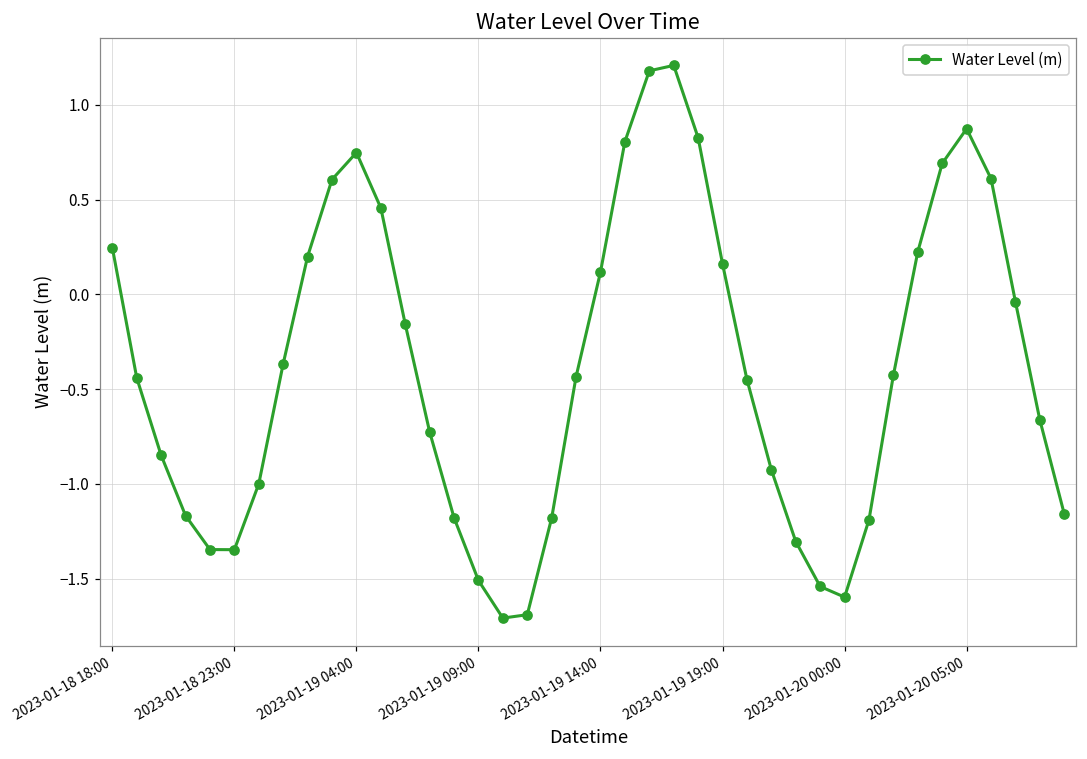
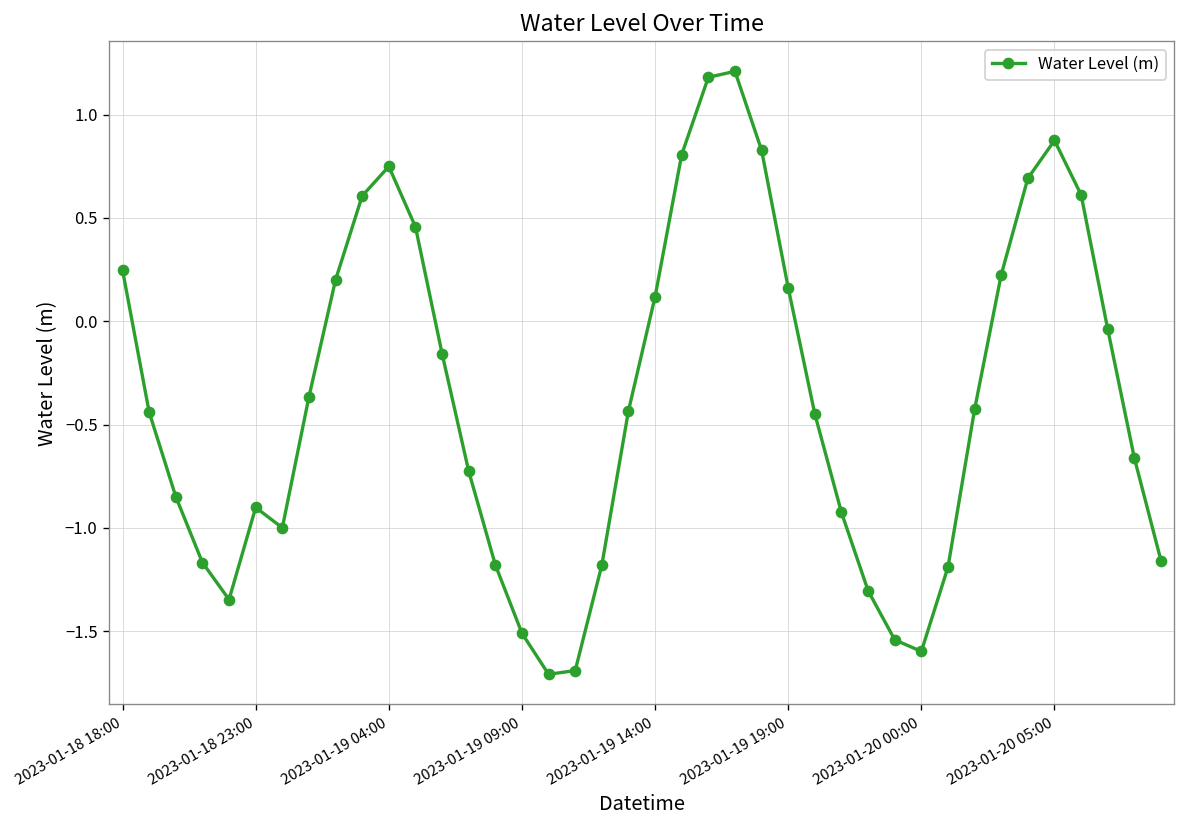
  {
    "2023-01-18 18:00": 0.25,
-   "2023-01-18 23:00": -1.35,
+   "2023-01-18 23:00": -0.90,
    "2023-01-19 04:00": 0.75,
    "2023-01-19 09:00": -1.51,
    "2023-01-19 14:00": 0.12,
    "2023-01-19 19:00": 0.16,
    "2023-01-20 00:00": -1.60,
    "2023-01-20 05:00": 0.87
  }
